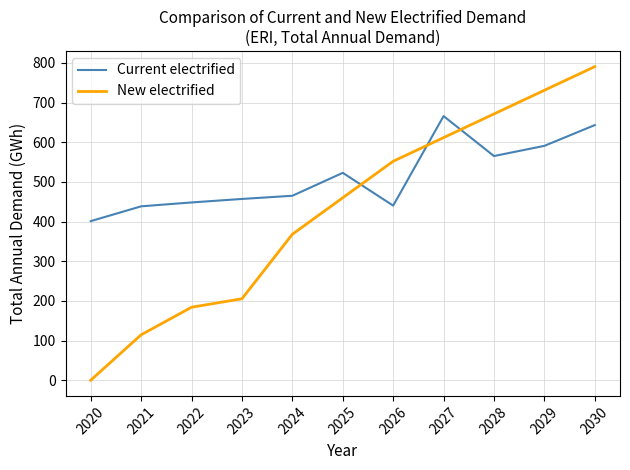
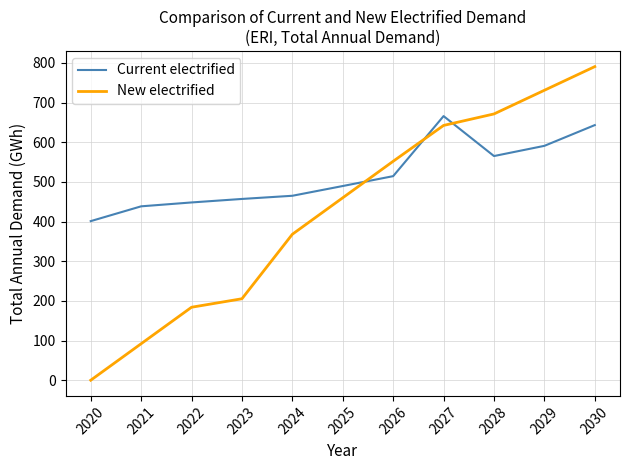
  {
    "Current electrified": {
      "2020": 400,
      "2021": 440,
      "2022": 450,
      "2023": 460,
      "2024": 460,
-     "2025": 520,
-     "2026": 440,
+     "2025": 490,
+     "2026": 510,
      "2027": 670,
      "2028": 570,
      "2029": 590,
      "2030": 640
    },
    "New electrified": {
      "2020": 0,
-     "2021": 110,
+     "2021": 90,
      "2022": 180,
      "2023": 210,
      "2024": 370,
      "2025": 460,
      "2026": 550,
-     "2027": 610,
+     "2027": 640,
      "2028": 670,
      "2029": 730,
      "2030": 790
    }
  }
